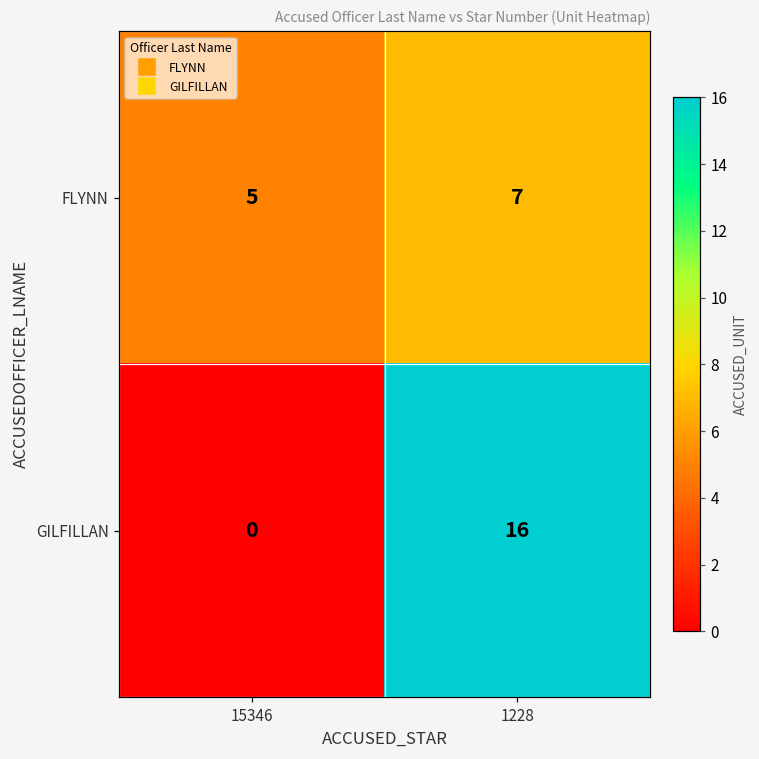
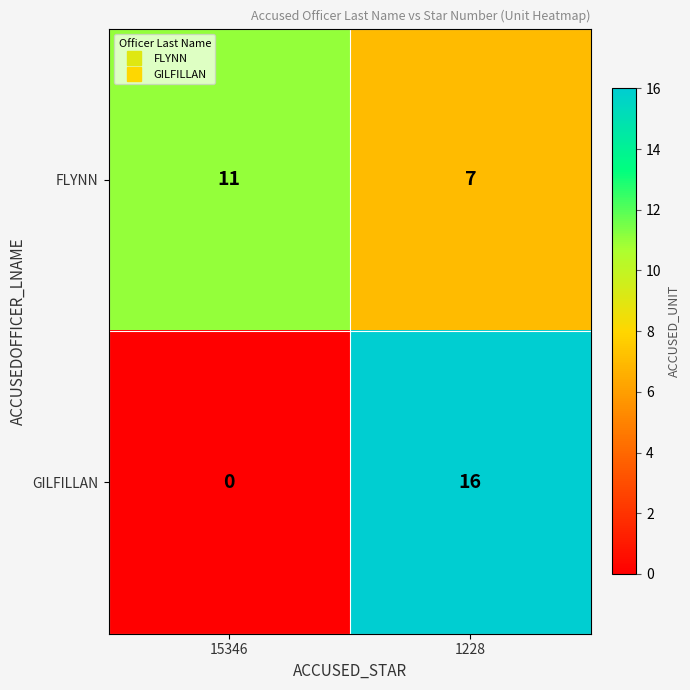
  {
    "FLYNN": {
-     "15346": 5,
+     "15346": 11,
      "1228": 7
    },
    "GILFILLAN": {
      "15346": 0,
      "1228": 16
    }
  }
